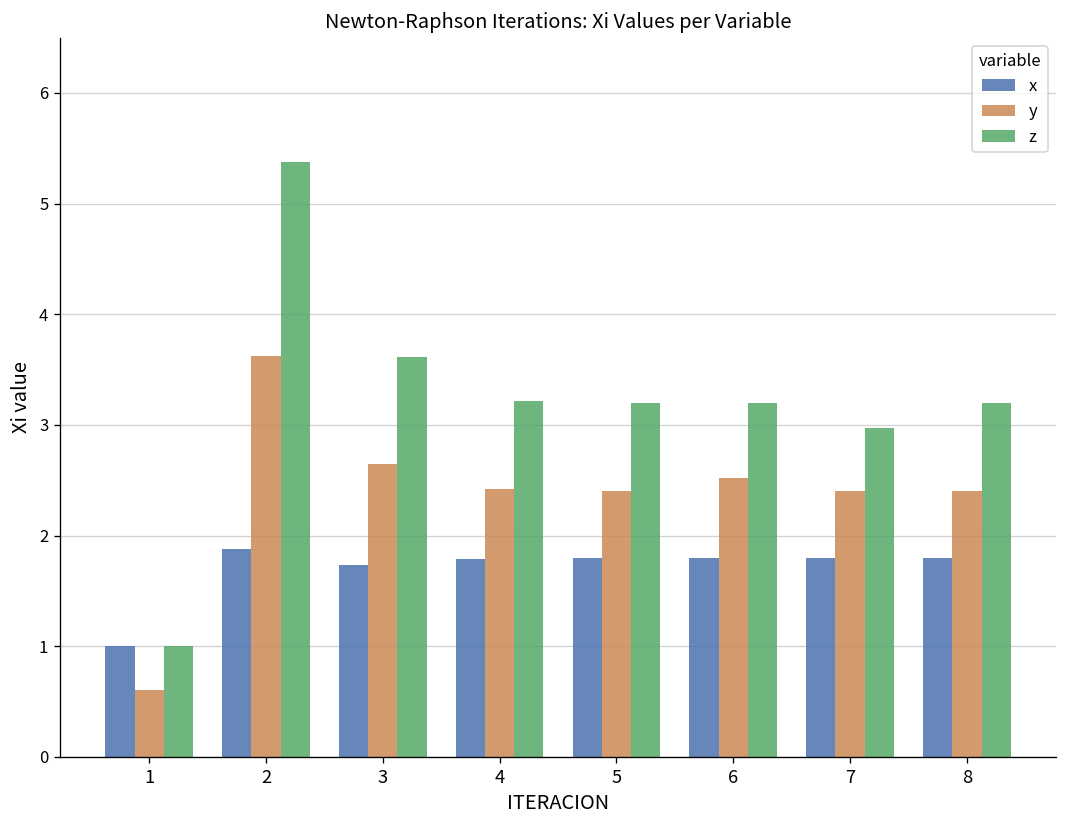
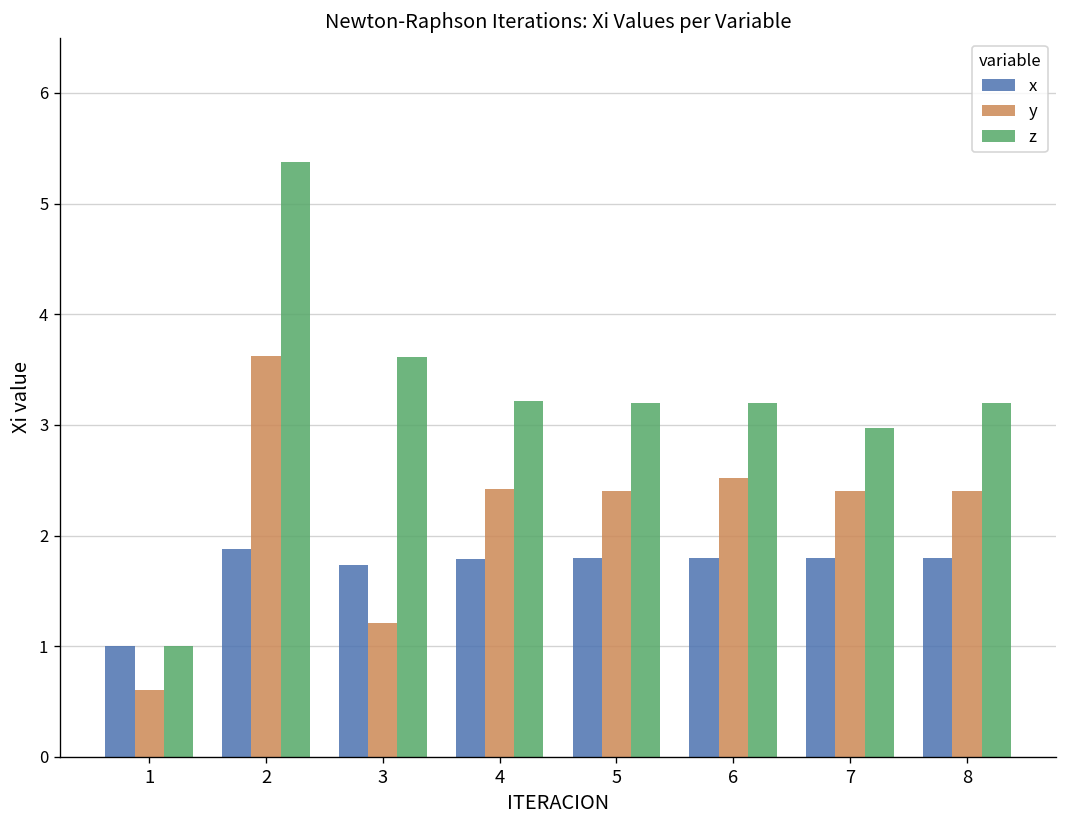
  {
    "x": {
      "1": 1.0,
      "2": 1.9,
      "3": 1.7,
      "4": 1.8,
      "5": 1.8,
      "6": 1.8,
      "7": 1.8,
      "8": 1.8
    },
    "y": {
      "1": 0.6,
      "2": 3.6,
-     "3": 2.6,
+     "3": 1.2,
      "4": 2.4,
      "5": 2.4,
      "6": 2.5,
      "7": 2.4,
      "8": 2.4
    },
    "z": {
      "1": 1.0,
      "2": 5.4,
      "3": 3.6,
      "4": 3.2,
      "5": 3.2,
      "6": 3.2,
      "7": 3.0,
      "8": 3.2
    }
  }
